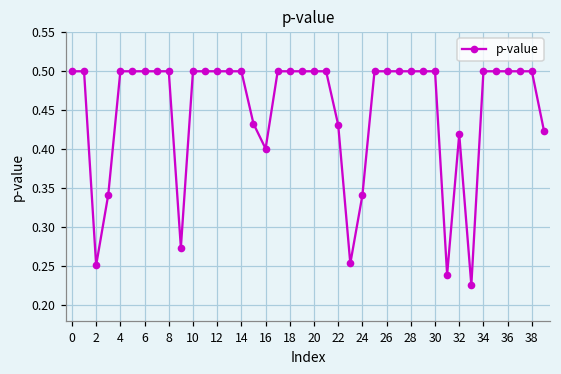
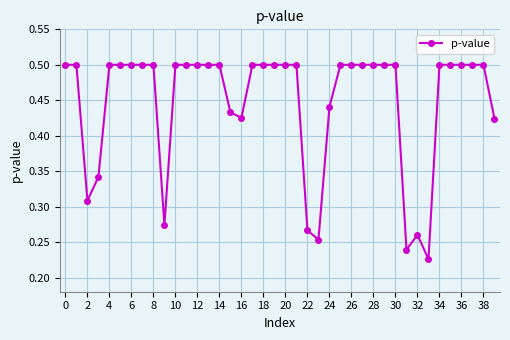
  {
    "0": 0.50,
-   "2": 0.25,
+   "2": 0.31,
    "4": 0.50,
    "6": 0.50,
    "8": 0.50,
    "10": 0.50,
    "12": 0.50,
    "14": 0.50,
-   "16": 0.40,
+   "16": 0.43,
    "18": 0.50,
    "20": 0.50,
-   "22": 0.43,
-   "24": 0.34,
+   "22": 0.27,
+   "24": 0.44,
    "26": 0.50,
    "28": 0.50,
    "30": 0.50,
-   "32": 0.42,
+   "32": 0.26,
    "34": 0.50,
    "36": 0.50,
    "38": 0.50
  }
